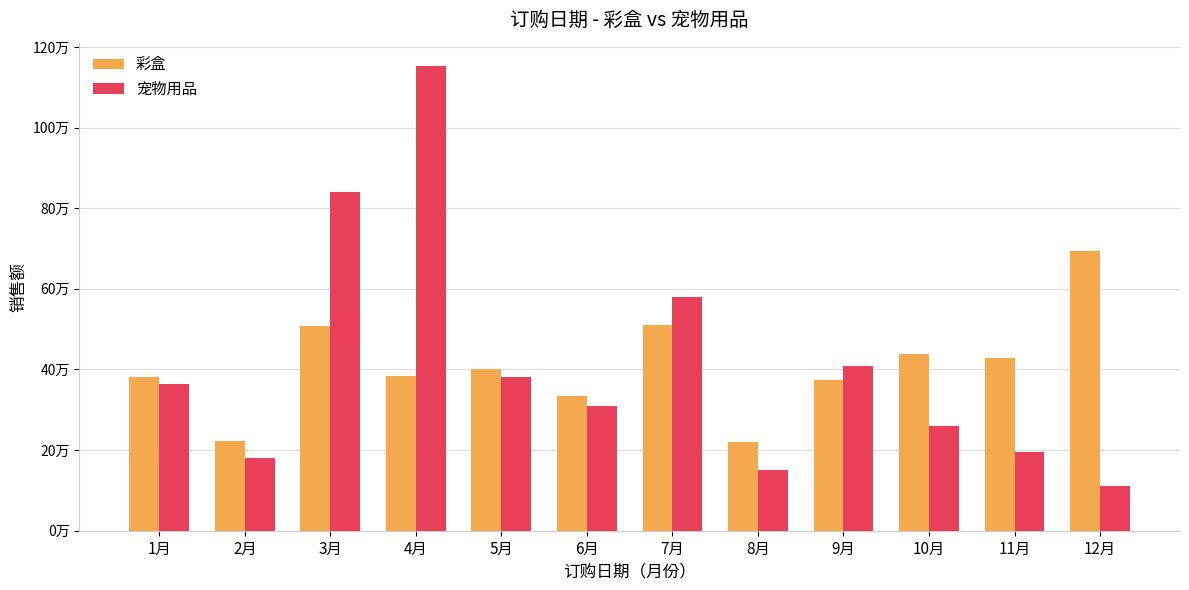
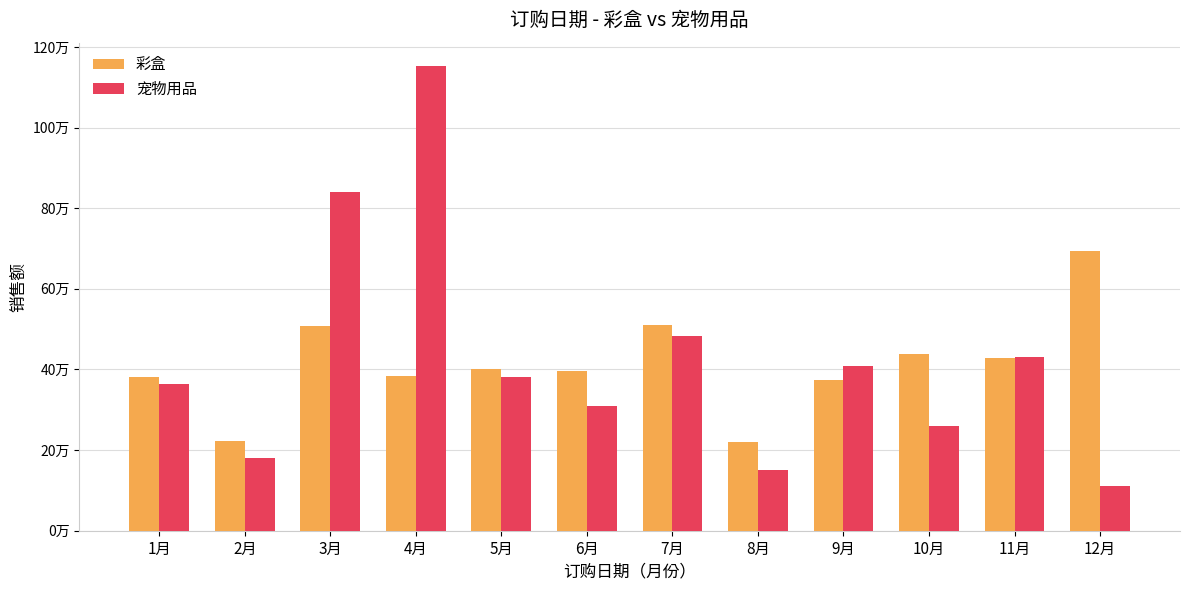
  {
    "彩盒": {
      "1月": "38万",
      "2月": "22万",
      "3月": "51万",
      "4月": "38万",
      "5月": "40万",
-     "6月": "33万",
+     "6月": "40万",
      "7月": "51万",
      "8月": "22万",
      "9月": "37万",
      "10月": "44万",
      "11月": "43万",
      "12月": "69万"
    },
    "宠物用品": {
      "1月": "36万",
      "2月": "18万",
      "3月": "84万",
      "4月": "115万",
      "5月": "38万",
      "6月": "31万",
-     "7月": "58万",
+     "7月": "48万",
      "8月": "15万",
      "9月": "41万",
      "10月": "26万",
-     "11月": "19万",
+     "11月": "43万",
      "12月": "11万"
    }
  }
